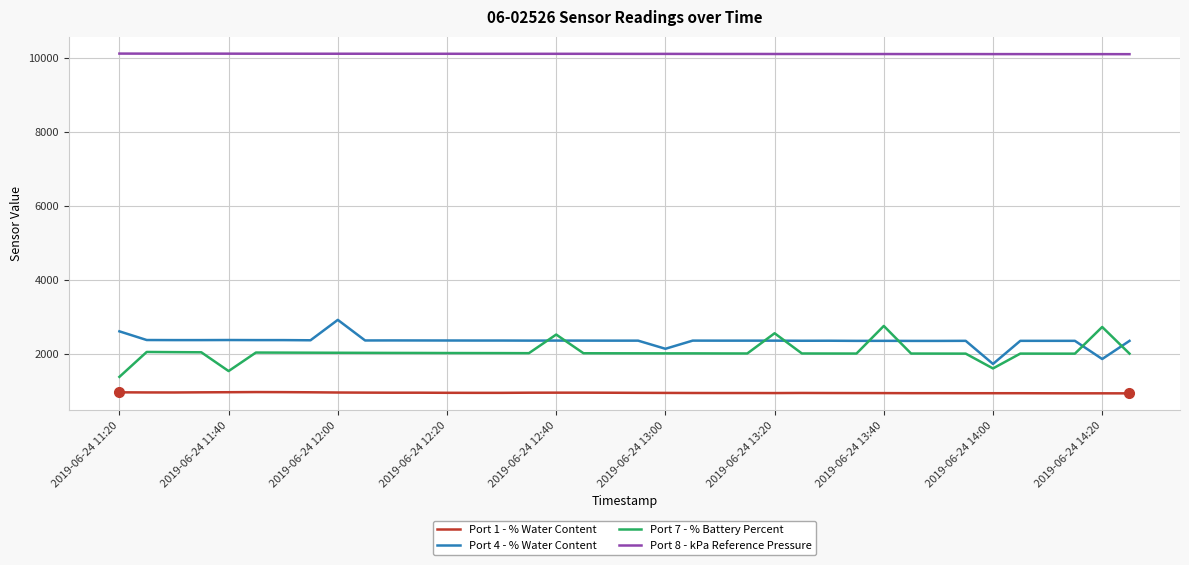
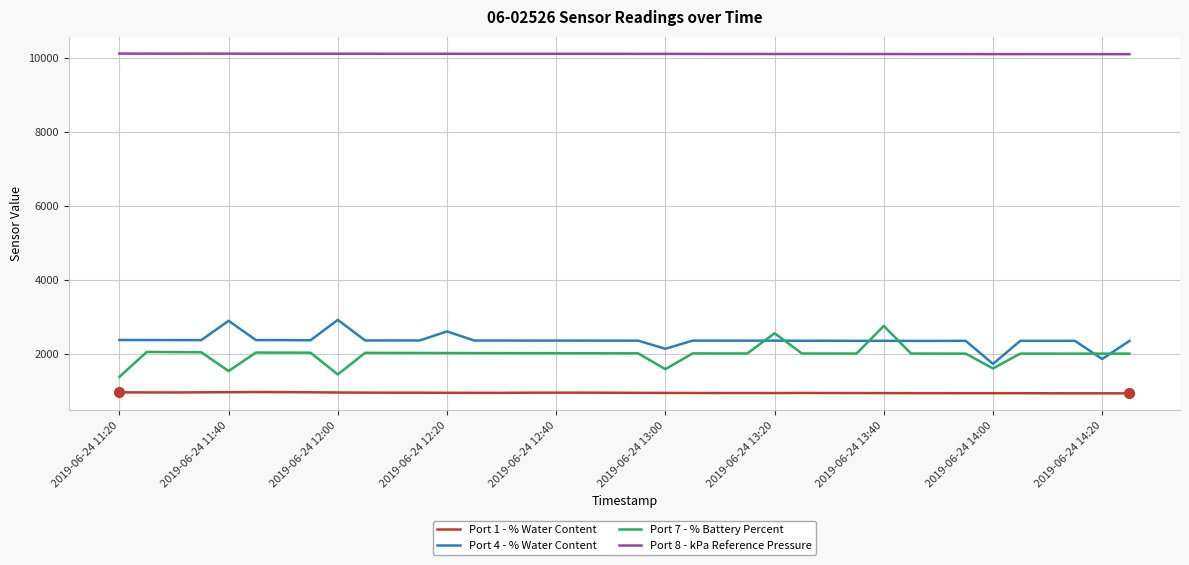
  {
    "Port 4 - % Water Content": {
-     "2019-06-24 11:20": 2600,
-     "2019-06-24 11:40": 2400,
+     "2019-06-24 11:20": 2400,
+     "2019-06-24 11:40": 2900,
      "2019-06-24 12:00": 2900,
-     "2019-06-24 12:20": 2400,
+     "2019-06-24 12:20": 2600,
      "2019-06-24 12:40": 2400,
      "2019-06-24 13:00": 2100,
      "2019-06-24 13:20": 2400,
      "2019-06-24 13:40": 2400,
      "2019-06-24 14:00": 1700,
      "2019-06-24 14:20": 1900
    },
    "Port 7 - % Battery Percent": {
      "2019-06-24 11:20": 1400,
      "2019-06-24 11:40": 1500,
-     "2019-06-24 12:00": 2000,
+     "2019-06-24 12:00": 1400,
      "2019-06-24 12:20": 2000,
-     "2019-06-24 12:40": 2500,
-     "2019-06-24 13:00": 2000,
+     "2019-06-24 12:40": 2000,
+     "2019-06-24 13:00": 1600,
      "2019-06-24 13:20": 2600,
      "2019-06-24 13:40": 2800,
      "2019-06-24 14:00": 1600,
-     "2019-06-24 14:20": 2700
+     "2019-06-24 14:20": 2000
    },
    "Port 8 - kPa Reference Pressure": {
      "2019-06-24 11:20": 10100,
      "2019-06-24 11:40": 10100,
      "2019-06-24 12:00": 10100,
      "2019-06-24 12:20": 10100,
      "2019-06-24 12:40": 10100,
      "2019-06-24 13:00": 10100,
      "2019-06-24 13:20": 10100,
      "2019-06-24 13:40": 10100,
      "2019-06-24 14:00": 10100,
      "2019-06-24 14:20": 10100
    }
  }
